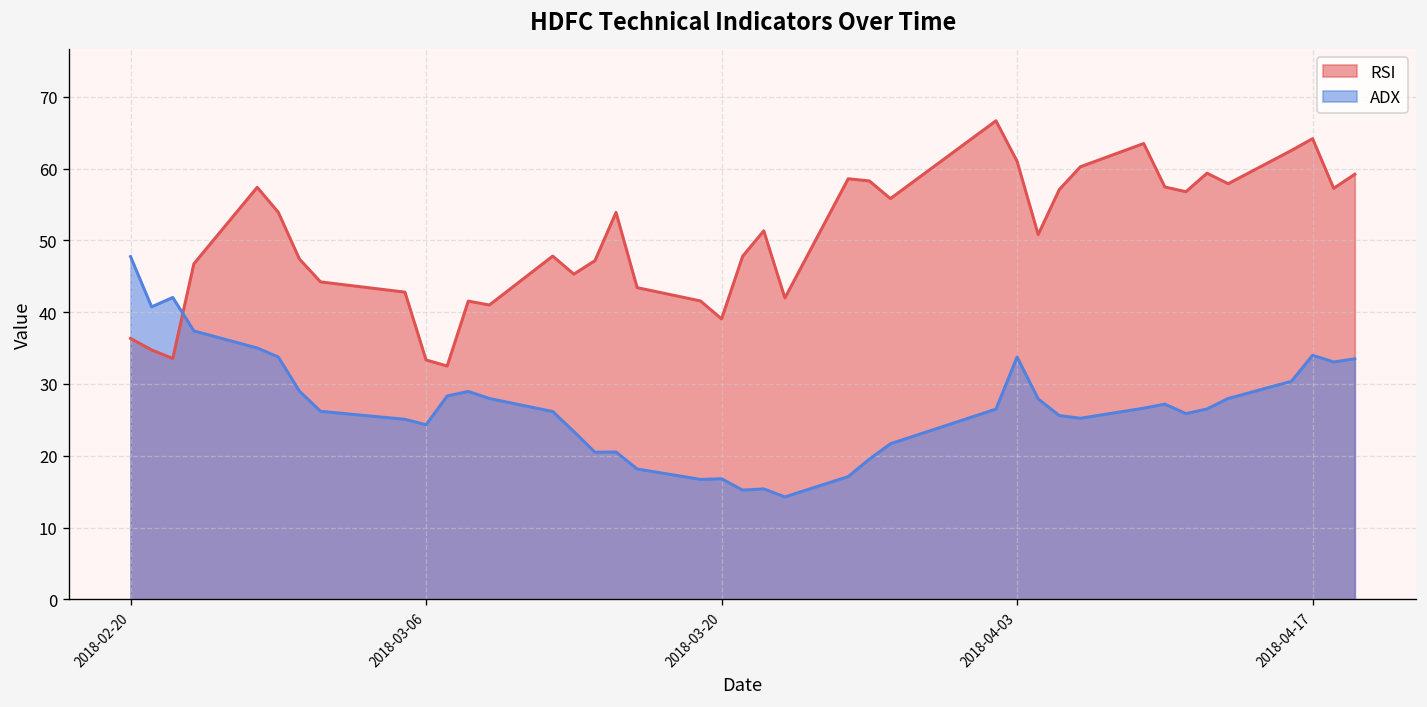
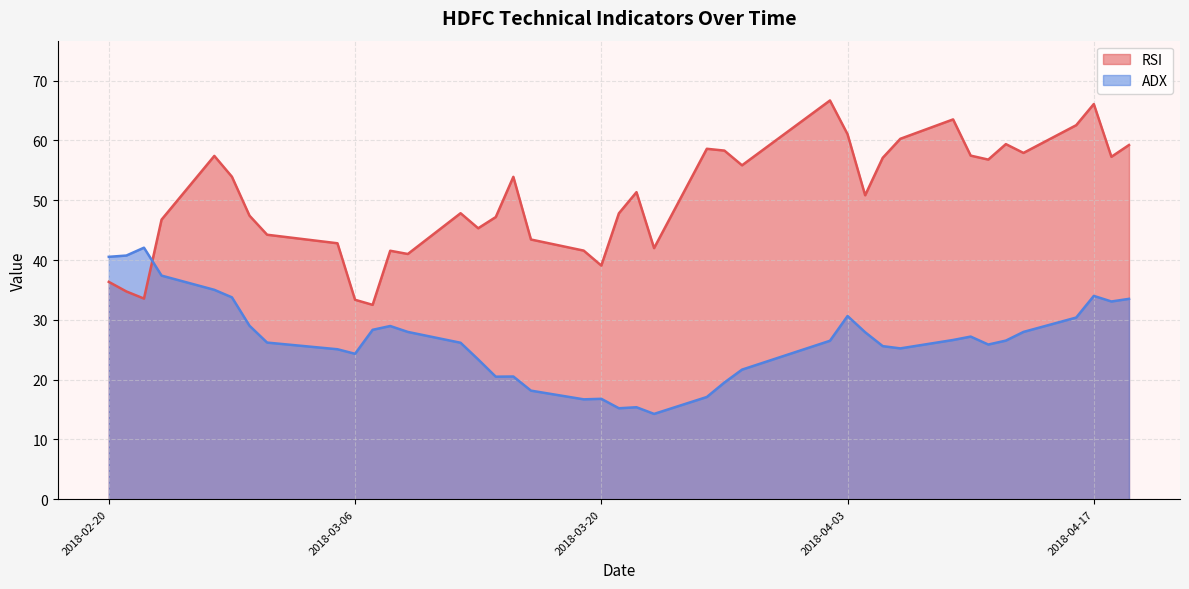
  {
    "RSI": {
      "2018-02-20": 36,
      "2018-03-06": 33,
      "2018-03-20": 39,
      "2018-04-03": 61,
-     "2018-04-17": 64
+     "2018-04-17": 66
    },
    "ADX": {
-     "2018-02-20": 48,
+     "2018-02-20": 41,
      "2018-03-06": 24,
      "2018-03-20": 17,
-     "2018-04-03": 34,
+     "2018-04-03": 31,
      "2018-04-17": 34
    }
  }
